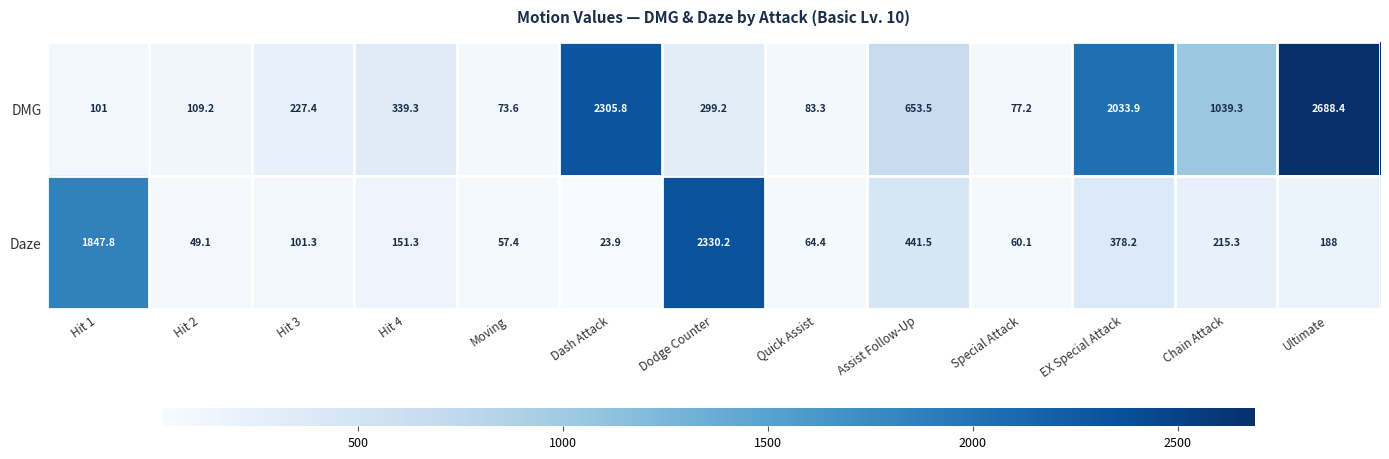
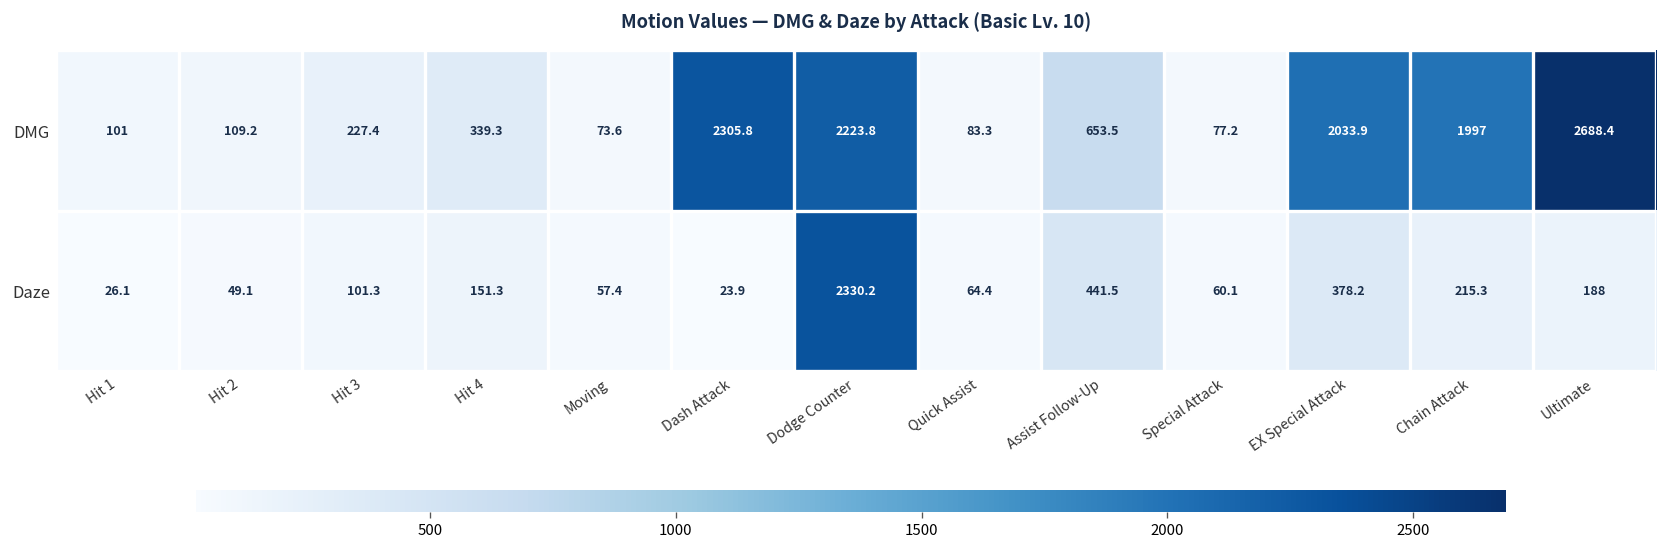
  {
    "DMG": {
      "Hit 1": 101,
      "Hit 2": 109.2,
      "Hit 3": 227.4,
      "Hit 4": 339.3,
      "Moving": 73.6,
      "Dash Attack": 2305.8,
-     "Dodge Counter": 299.2,
+     "Dodge Counter": 2223.8,
      "Quick Assist": 83.3,
      "Assist Follow-Up": 653.5,
      "Special Attack": 77.2,
      "EX Special Attack": 2033.9,
-     "Chain Attack": 1039.3,
+     "Chain Attack": 1997,
      "Ultimate": 2688.4
    },
    "Daze": {
-     "Hit 1": 1847.8,
+     "Hit 1": 26.1,
      "Hit 2": 49.1,
      "Hit 3": 101.3,
      "Hit 4": 151.3,
      "Moving": 57.4,
      "Dash Attack": 23.9,
      "Dodge Counter": 2330.2,
      "Quick Assist": 64.4,
      "Assist Follow-Up": 441.5,
      "Special Attack": 60.1,
      "EX Special Attack": 378.2,
      "Chain Attack": 215.3,
      "Ultimate": 188
    }
  }
